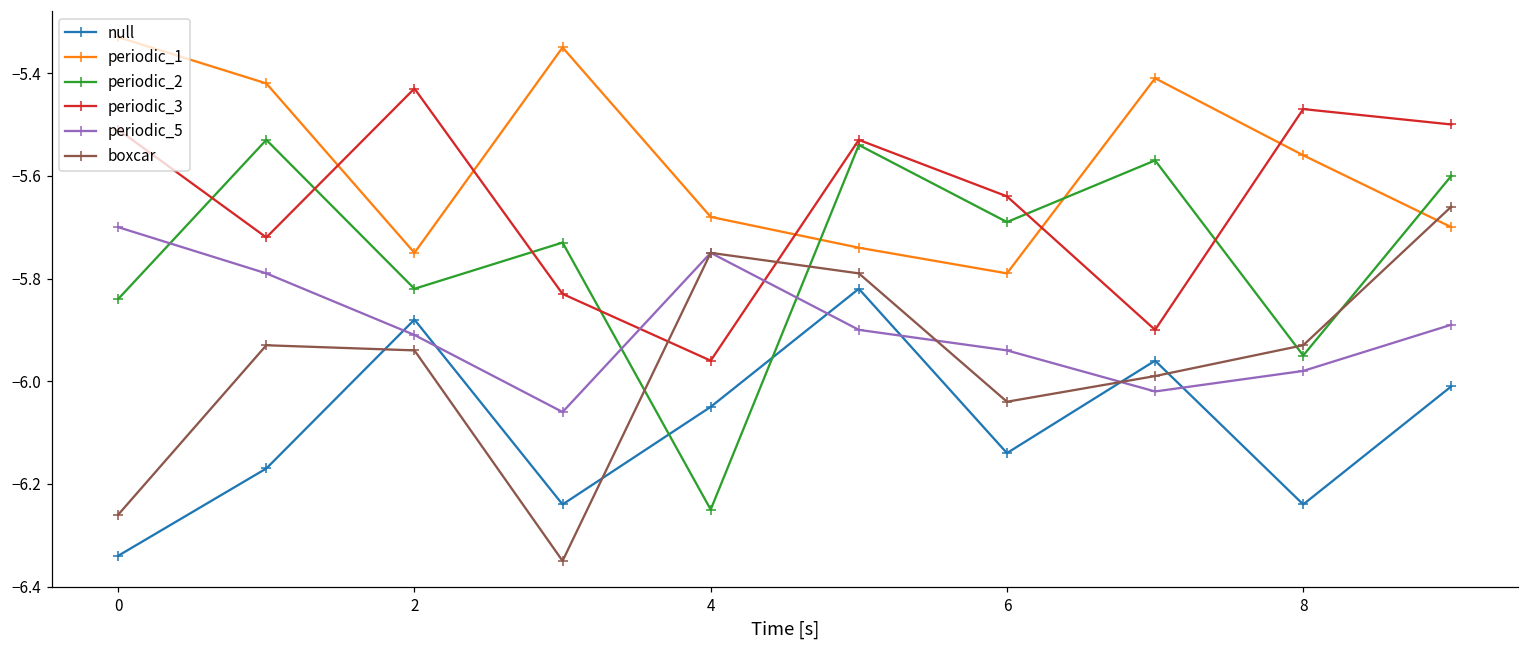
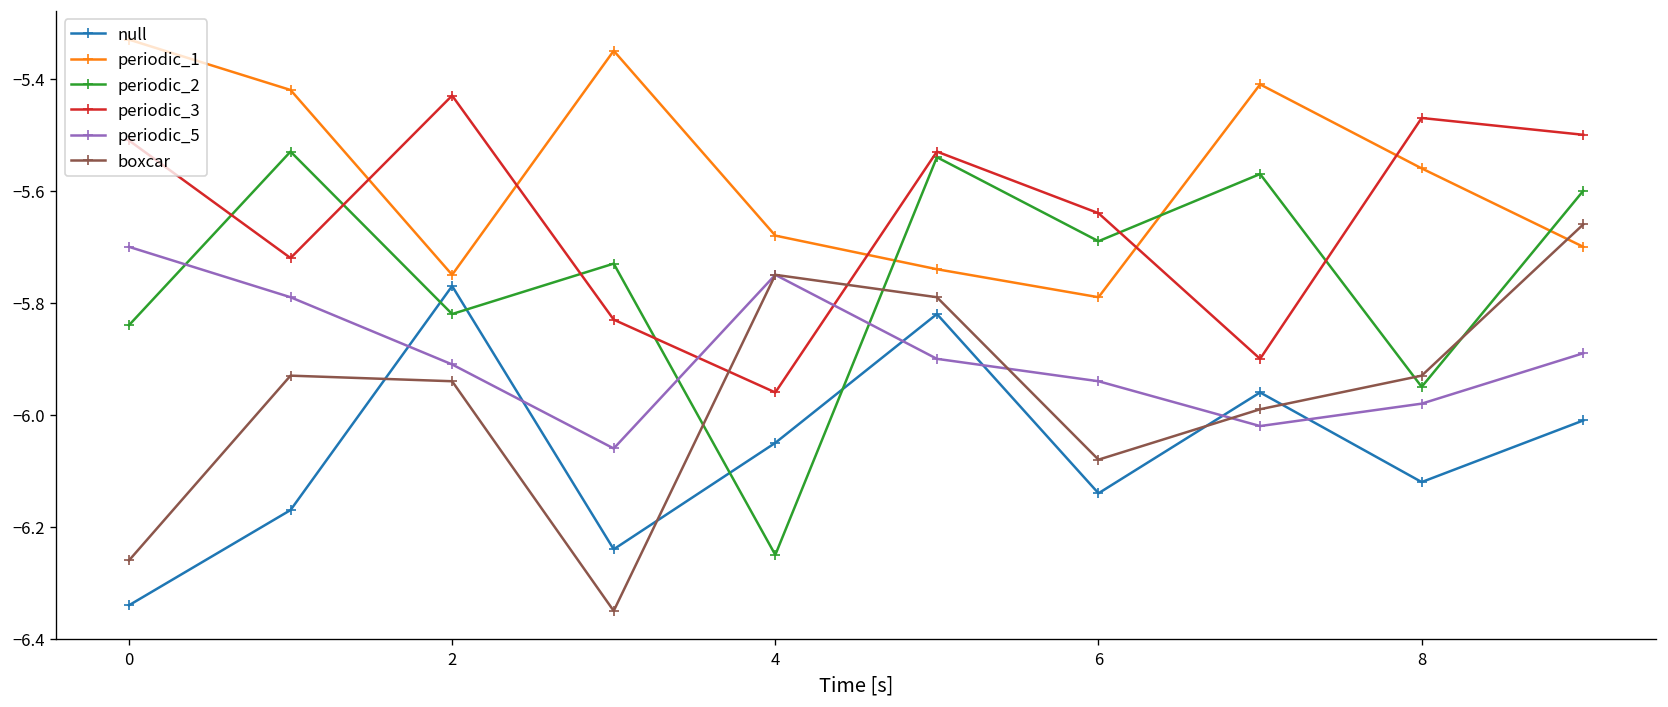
  {
    "null": {
      "0": -6.34,
-     "2": -5.88,
+     "2": -5.77,
      "4": -6.05,
      "6": -6.14,
-     "8": -6.24
+     "8": -6.12
    },
    "periodic_1": {
      "2": -5.75,
      "4": -5.68,
      "6": -5.79,
      "8": -5.56
    },
    "periodic_2": {
      "0": -5.84,
      "2": -5.82,
      "4": -6.25,
      "6": -5.69,
      "8": -5.95
    },
    "periodic_3": {
      "2": -5.43,
      "4": -5.96,
      "6": -5.64,
      "8": -5.47
    },
    "periodic_5": {
      "0": -5.70,
      "2": -5.91,
      "6": -5.94,
      "8": -5.98
    },
    "boxcar": {
      "0": -6.26,
      "2": -5.94,
-     "6": -6.04,
+     "6": -6.08,
      "8": -5.93
    }
  }
